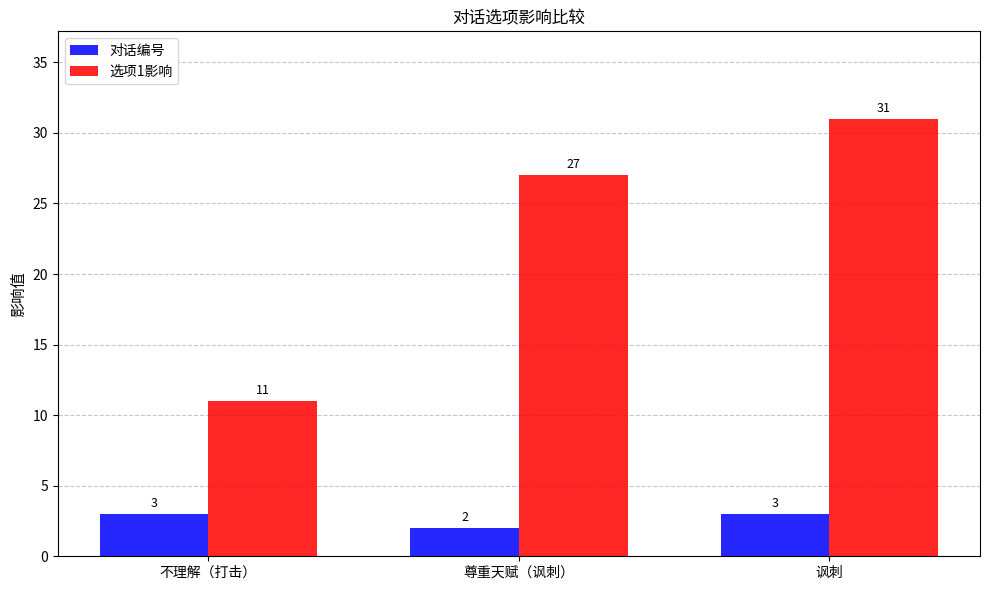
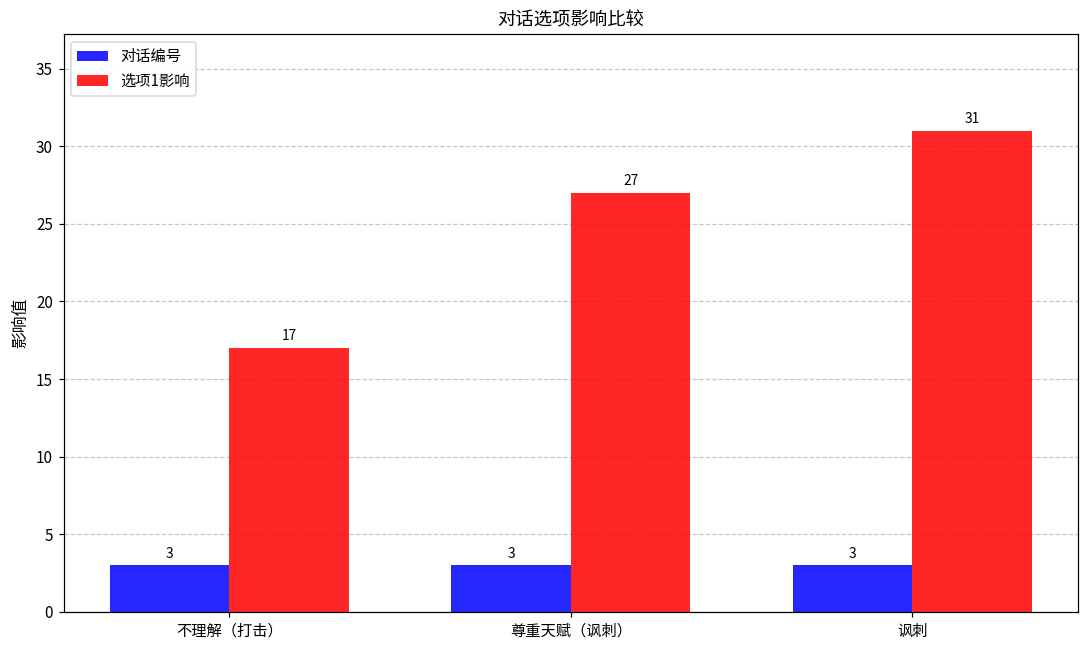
  {
    "对话编号": {
      "不理解（打击）": 3,
-     "尊重天赋（讽刺）": 2,
+     "尊重天赋（讽刺）": 3,
      "讽刺": 3
    },
    "选项1影响": {
-     "不理解（打击）": 11,
+     "不理解（打击）": 17,
      "尊重天赋（讽刺）": 27,
      "讽刺": 31
    }
  }
